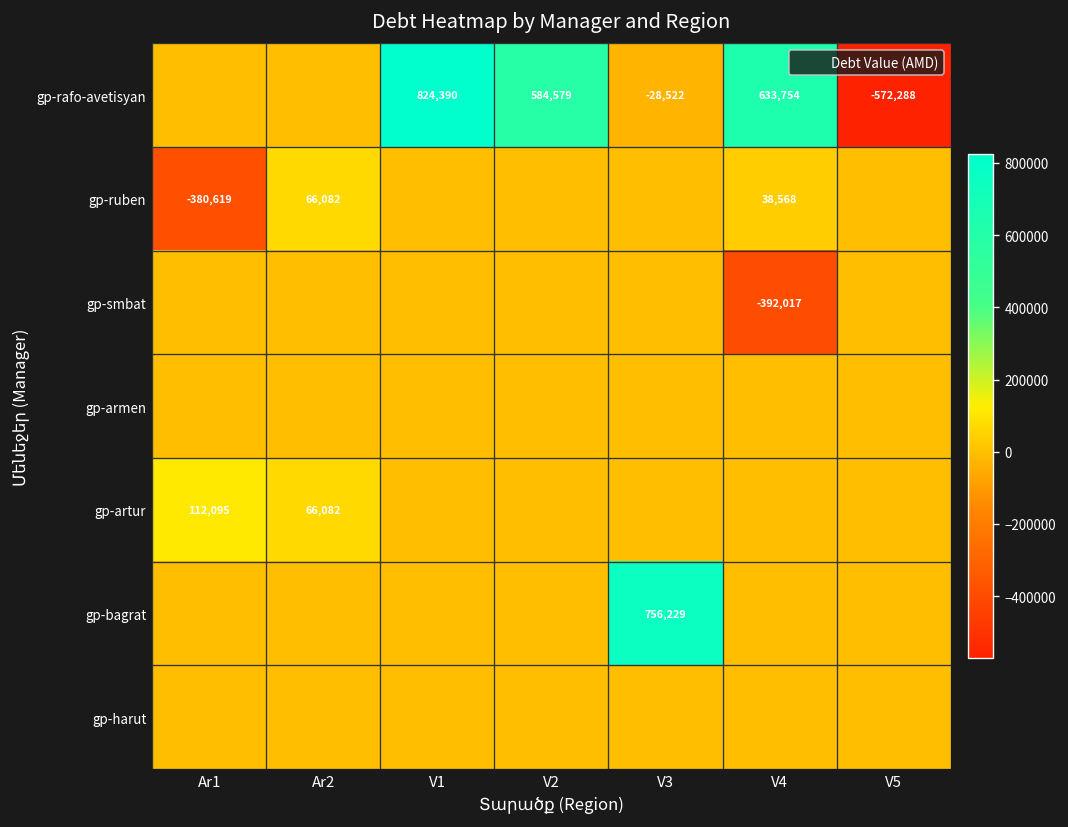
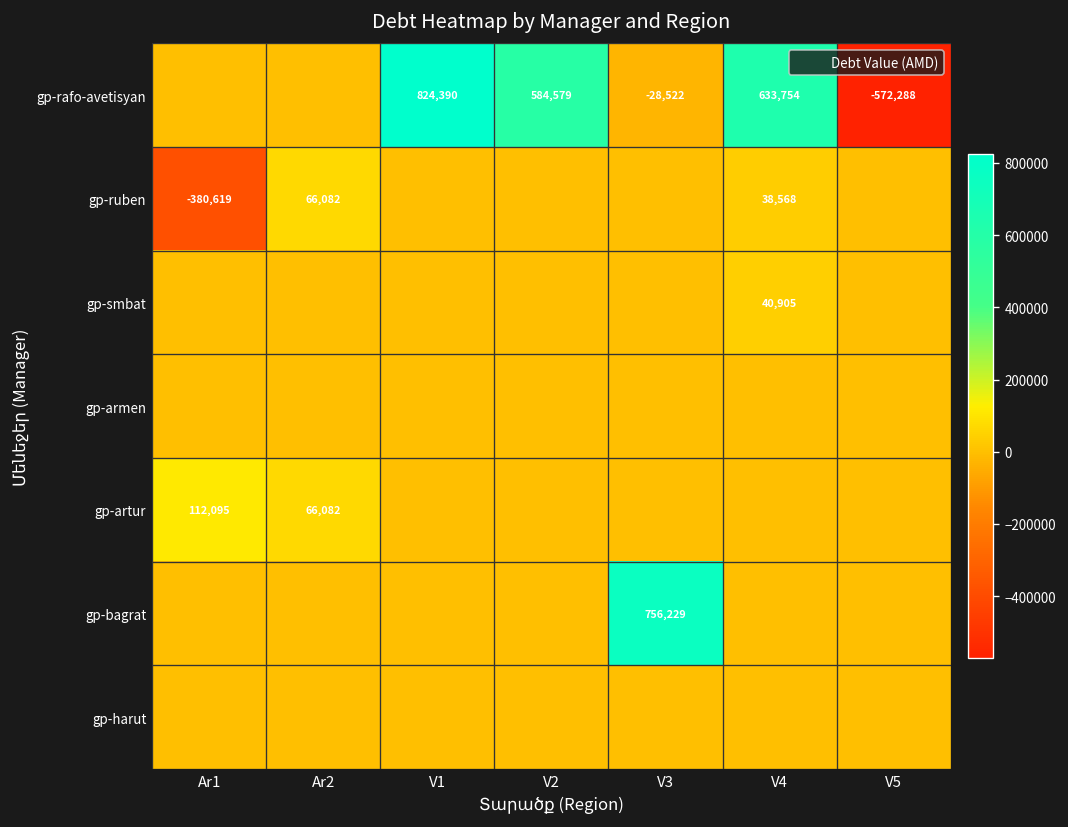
  {
    "gp-rafo-avetisyan": {
      "V1": "824,390",
      "V2": "584,579",
      "V3": "-28,522",
      "V4": "633,754",
      "V5": "-572,288"
    },
    "gp-ruben": {
      "Ar1": "-380,619",
      "Ar2": "66,082",
      "V4": "38,568"
    },
    "gp-smbat": {
-     "V4": "-392,017"
+     "V4": "40,905"
    },
    "gp-artur": {
      "Ar1": "112,095",
      "Ar2": "66,082"
    },
    "gp-bagrat": {
      "V3": "756,229"
    }
  }
